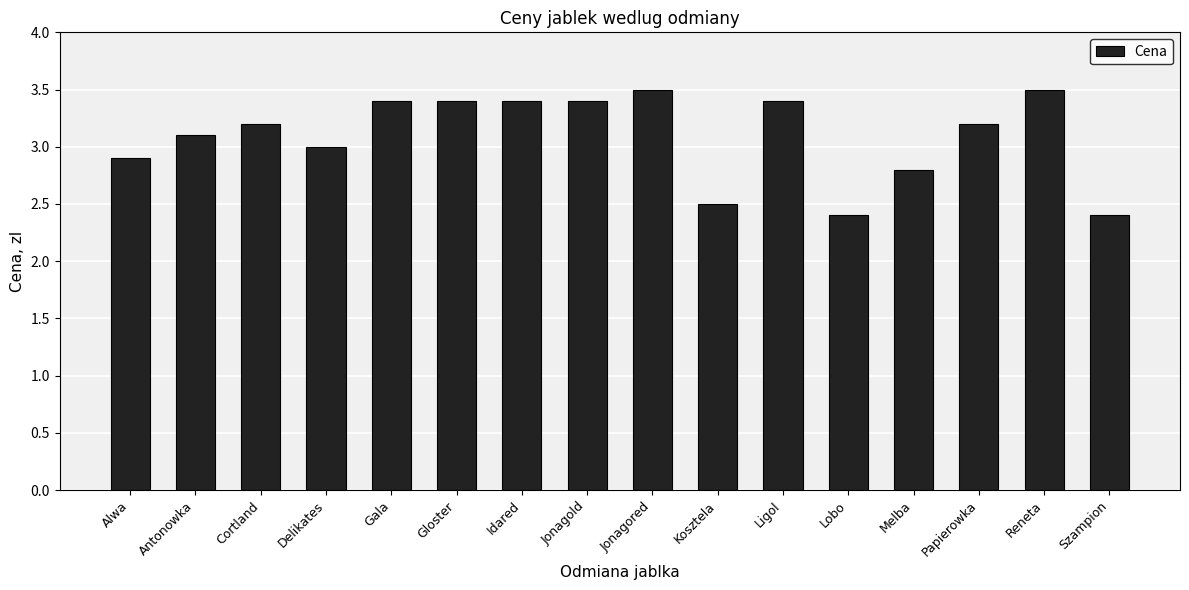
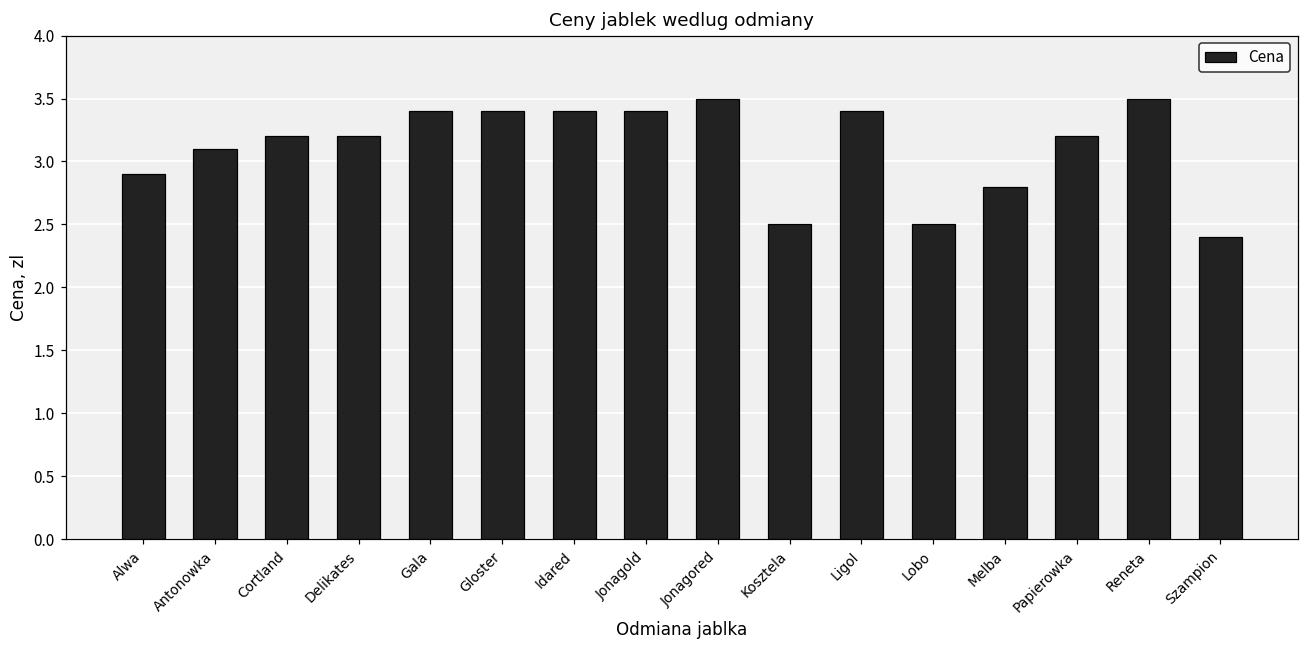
  {
    "Alwa": 2.9,
    "Antonowka": 3.1,
    "Cortland": 3.2,
-   "Delikates": 3.0,
+   "Delikates": 3.2,
    "Gala": 3.4,
    "Gloster": 3.4,
    "Idared": 3.4,
    "Jonagold": 3.4,
    "Jonagored": 3.5,
    "Kosztela": 2.5,
    "Ligol": 3.4,
-   "Lobo": 2.4,
+   "Lobo": 2.5,
    "Melba": 2.8,
    "Papierowka": 3.2,
    "Reneta": 3.5,
    "Szampion": 2.4
  }
